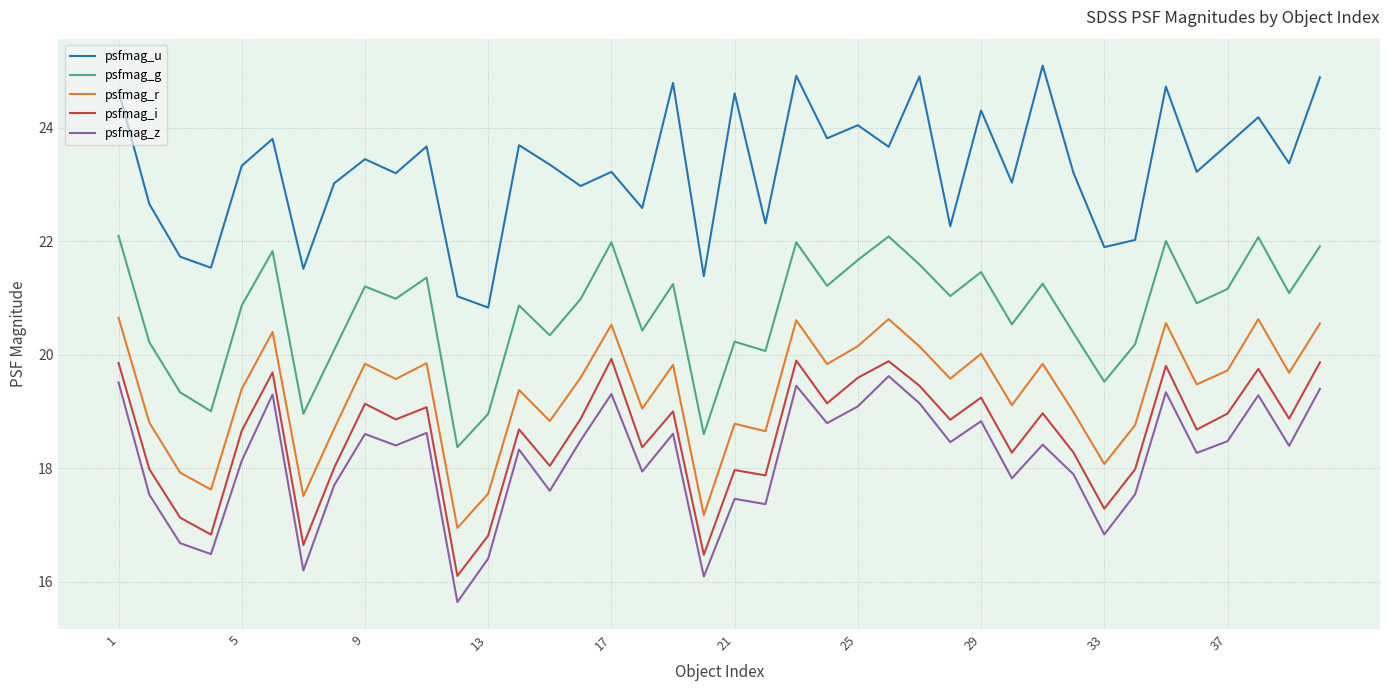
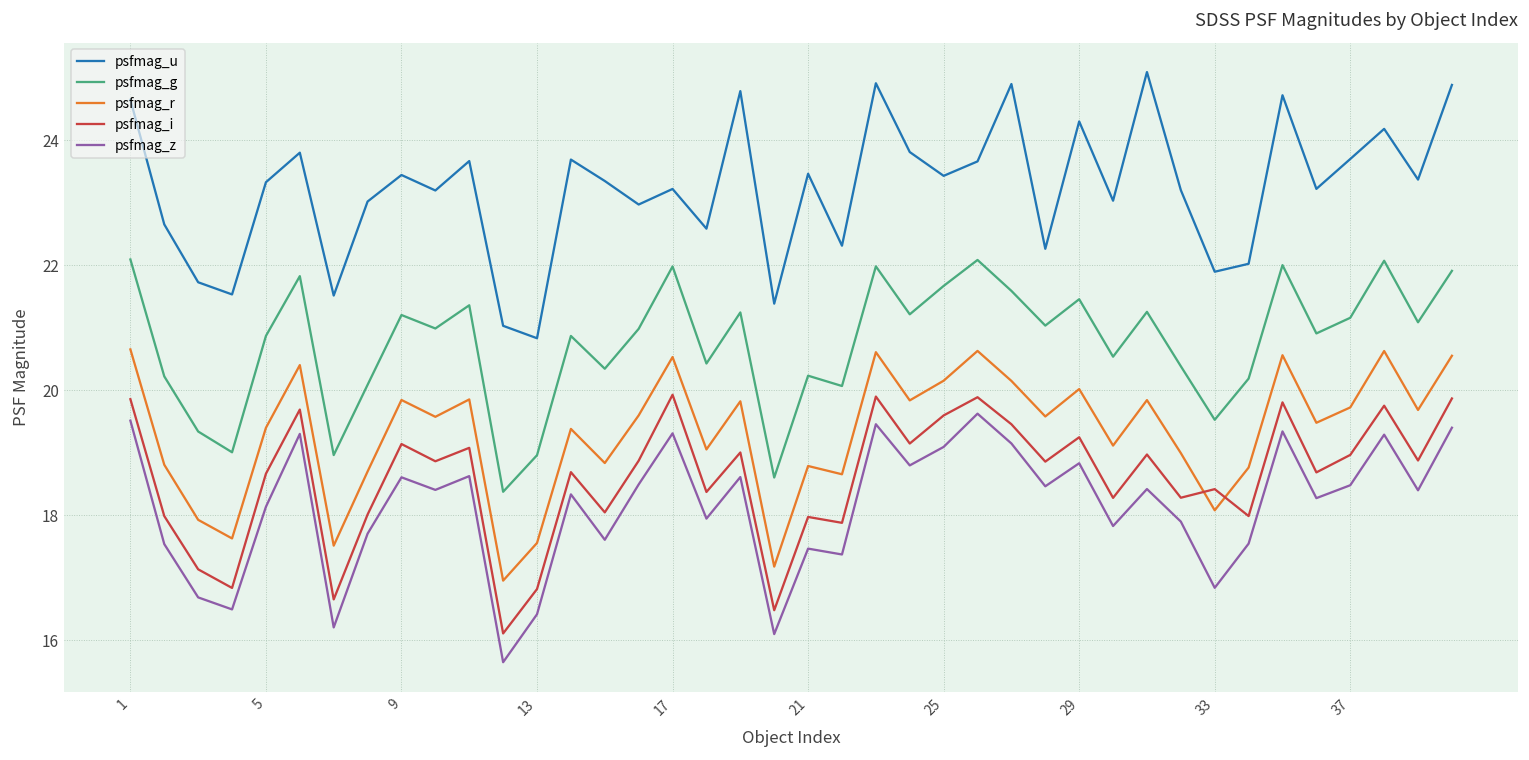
  {
    "psfmag_u": {
      "5": 23.3,
      "9": 23.4,
      "13": 20.8,
      "17": 23.2,
-     "21": 24.6,
-     "25": 24.0,
+     "21": 23.5,
+     "25": 23.4,
      "29": 24.3,
      "33": 21.9,
      "37": 23.7
    },
    "psfmag_g": {
      "1": 22.1,
      "5": 20.9,
      "9": 21.2,
      "13": 19.0,
      "17": 22.0,
      "21": 20.2,
      "25": 21.7,
      "29": 21.5,
      "33": 19.5,
      "37": 21.2
    },
    "psfmag_r": {
      "1": 20.7,
      "5": 19.4,
      "9": 19.8,
      "13": 17.6,
      "17": 20.5,
      "21": 18.8,
      "25": 20.2,
      "29": 20.0,
      "33": 18.1,
      "37": 19.7
    },
    "psfmag_i": {
      "1": 19.9,
      "5": 18.7,
      "9": 19.1,
      "13": 16.8,
      "17": 19.9,
      "21": 18.0,
      "25": 19.6,
      "29": 19.2,
-     "33": 17.3,
+     "33": 18.4,
      "37": 19.0
    },
    "psfmag_z": {
      "1": 19.5,
      "5": 18.1,
      "9": 18.6,
      "13": 16.4,
      "17": 19.3,
      "21": 17.5,
      "25": 19.1,
      "29": 18.8,
      "33": 16.8,
      "37": 18.5
    }
  }
